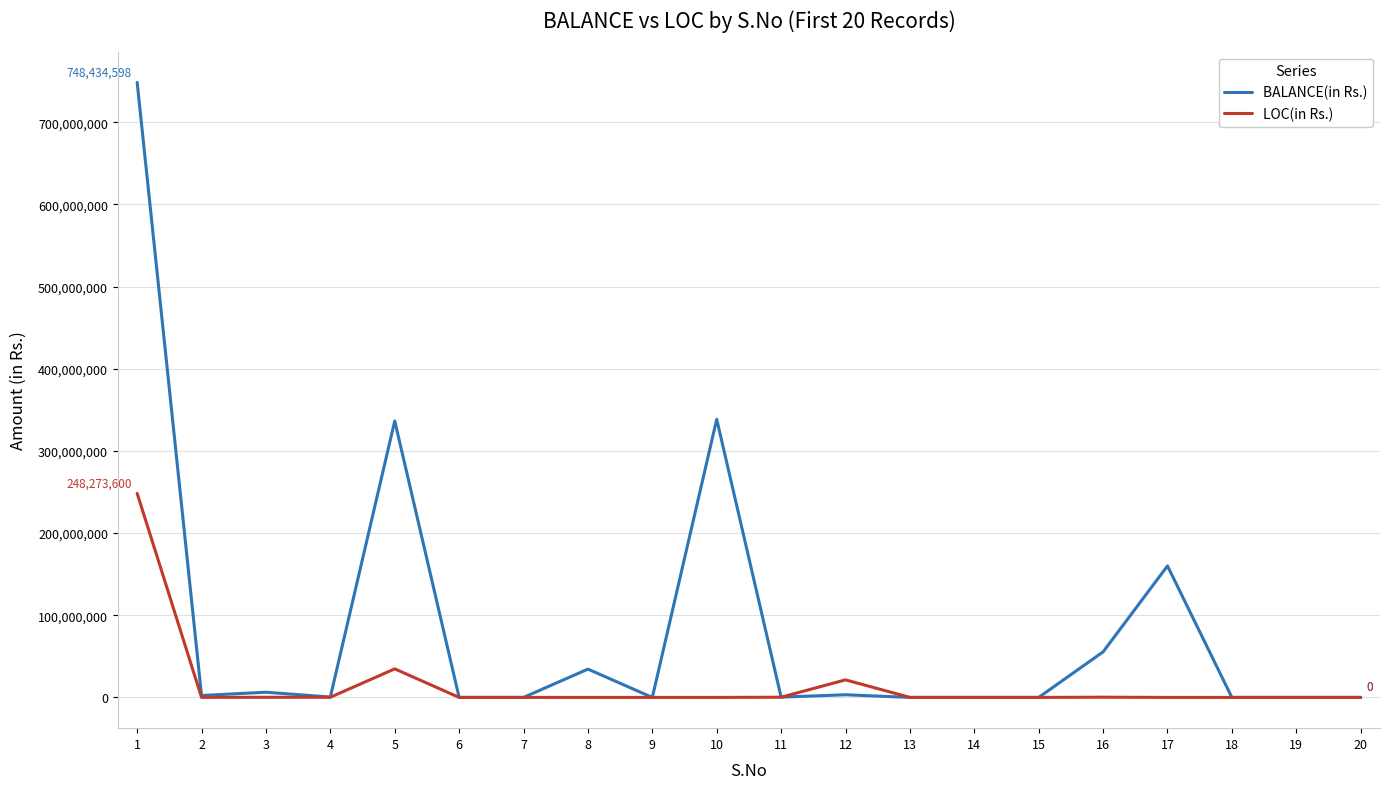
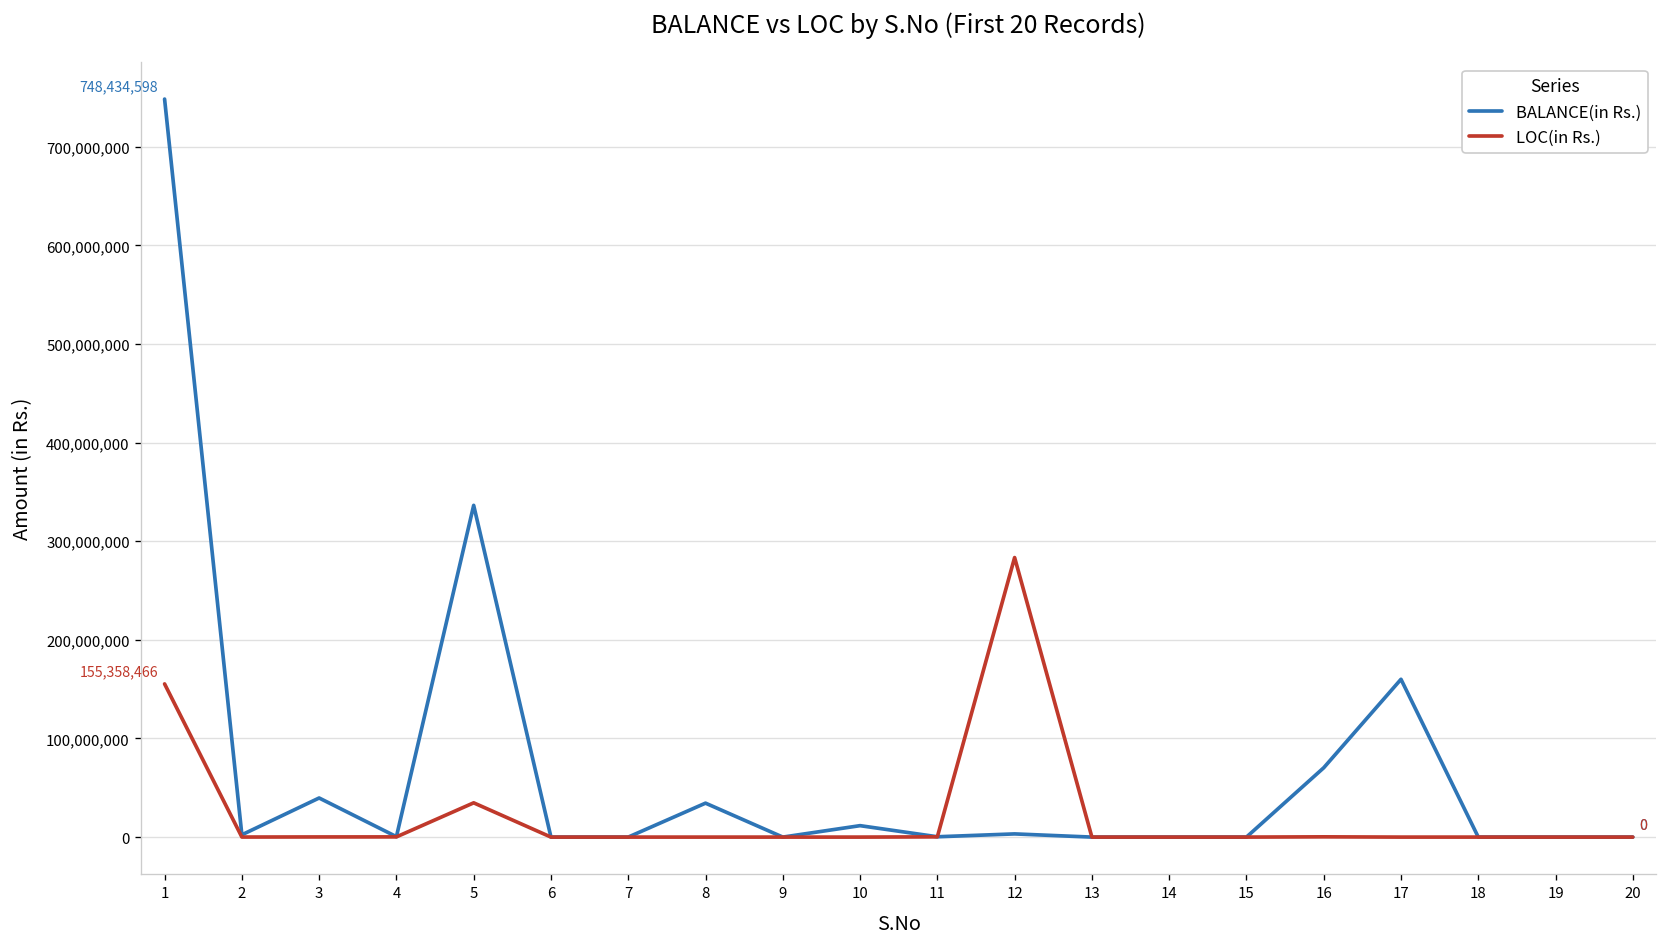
  {
    "BALANCE(in Rs.)": {
-     "3": "10,000,000",
+     "3": "40,000,000",
      "5": "340,000,000",
      "8": "30,000,000",
-     "10": "340,000,000",
+     "10": "10,000,000",
      "12": "0",
-     "16": "60,000,000",
+     "16": "70,000,000",
      "17": "160,000,000"
    },
    "LOC(in Rs.)": {
-     "1": "248,273,600",
-     "12": "20,000,000"
+     "1": "155,358,466",
+     "12": "280,000,000"
    }
  }
